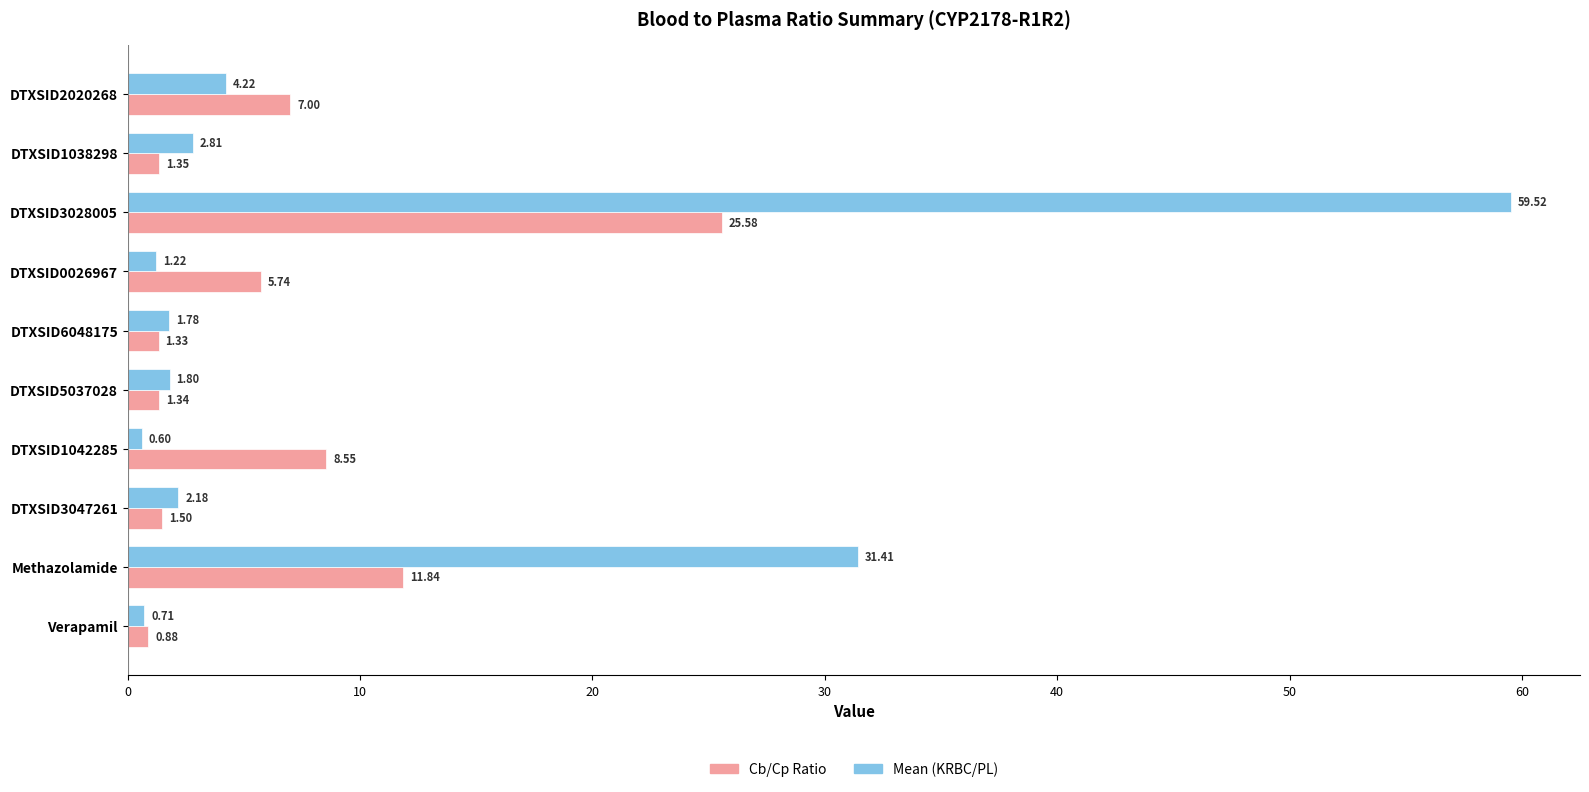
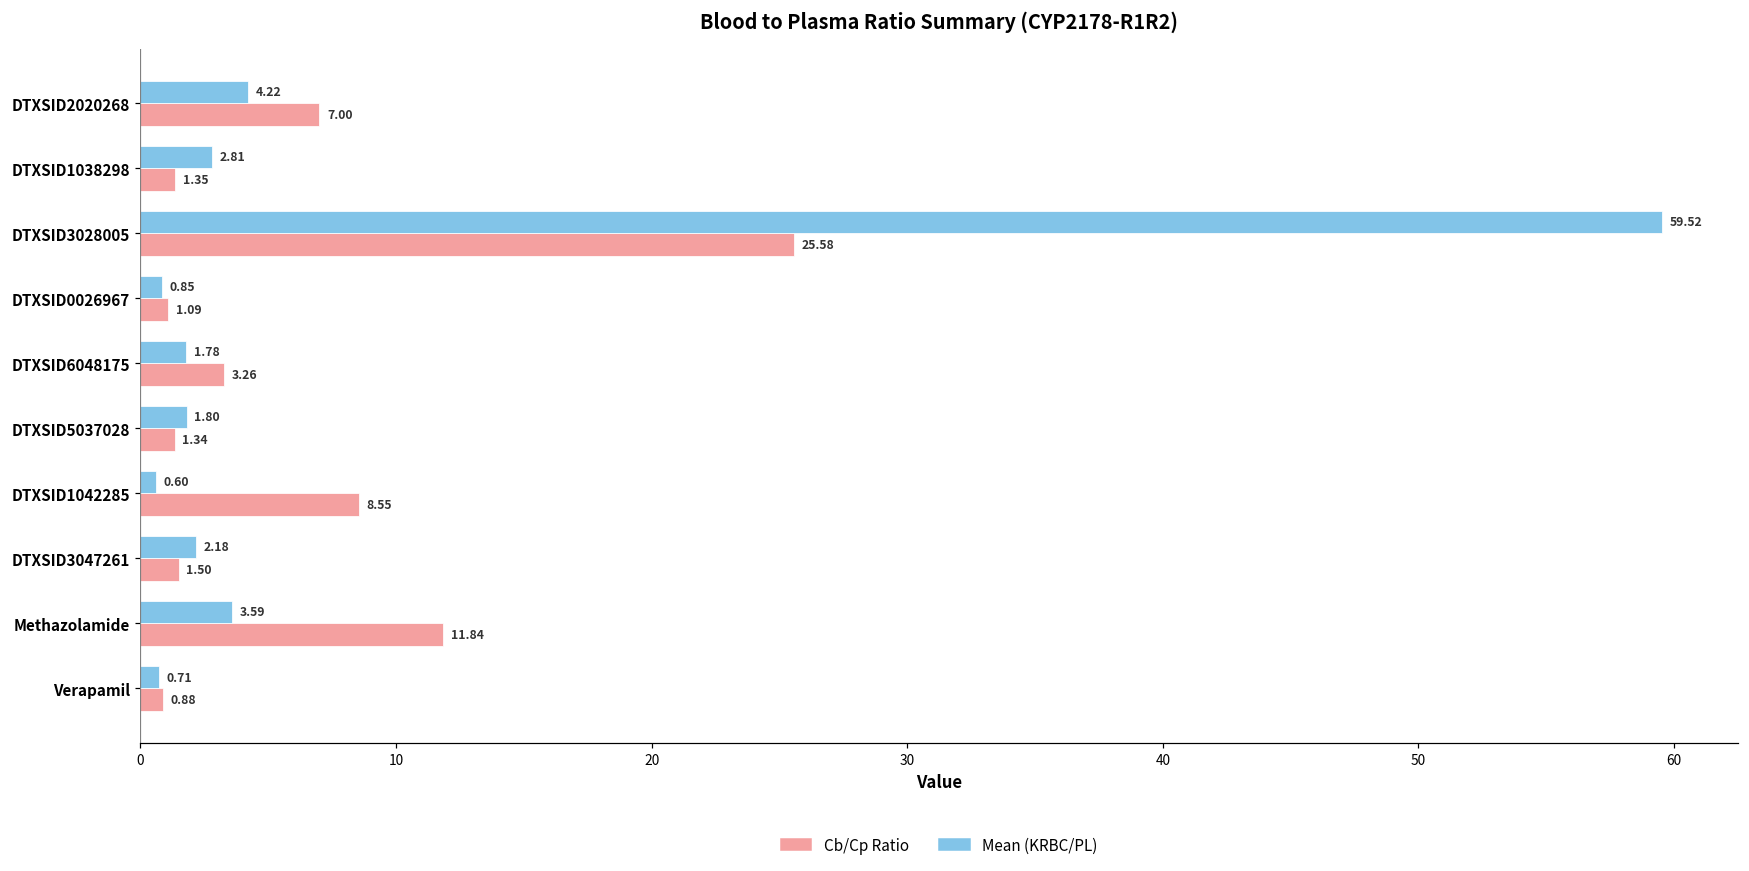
  {
    "Cb/Cp Ratio": {
      "DTXSID2020268": 7.00,
      "DTXSID1038298": 1.35,
      "DTXSID3028005": 25.58,
-     "DTXSID0026967": 5.74,
-     "DTXSID6048175": 1.33,
+     "DTXSID0026967": 1.09,
+     "DTXSID6048175": 3.26,
      "DTXSID5037028": 1.34,
      "DTXSID1042285": 8.55,
      "DTXSID3047261": 1.50,
      "Methazolamide": 11.84,
      "Verapamil": 0.88
    },
    "Mean (KRBC/PL)": {
      "DTXSID2020268": 4.22,
      "DTXSID1038298": 2.81,
      "DTXSID3028005": 59.52,
-     "DTXSID0026967": 1.22,
+     "DTXSID0026967": 0.85,
      "DTXSID6048175": 1.78,
      "DTXSID5037028": 1.80,
      "DTXSID1042285": 0.60,
      "DTXSID3047261": 2.18,
-     "Methazolamide": 31.41,
+     "Methazolamide": 3.59,
      "Verapamil": 0.71
    }
  }
